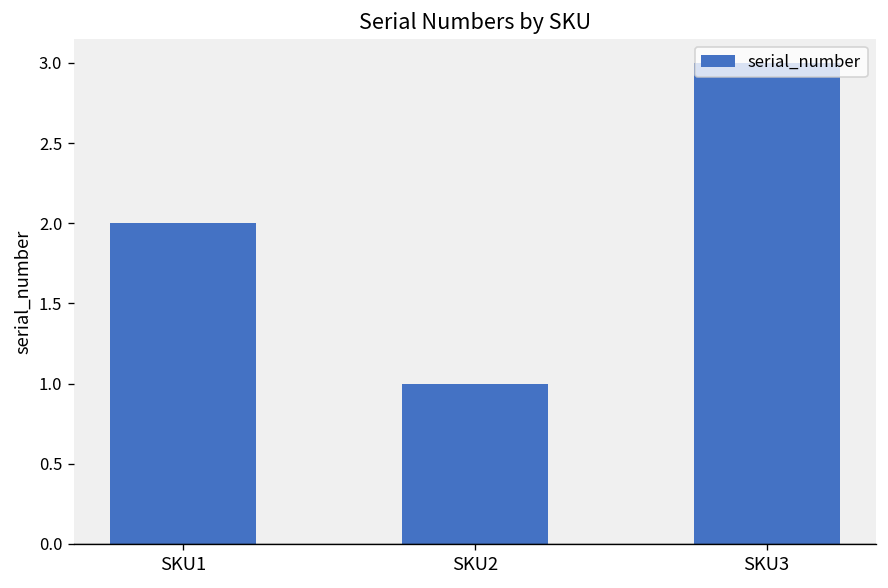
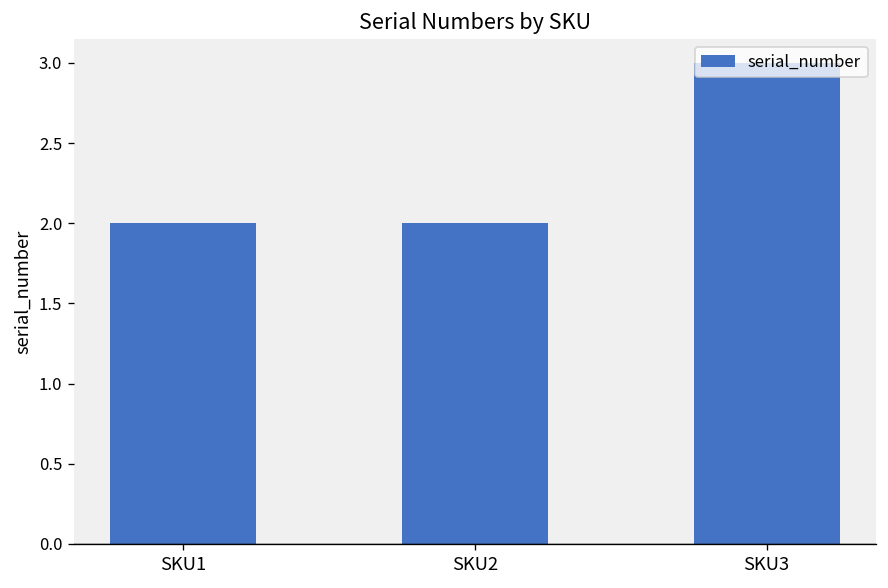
  {
    "SKU1": 2,
-   "SKU2": 1
+   "SKU2": 2
  }
